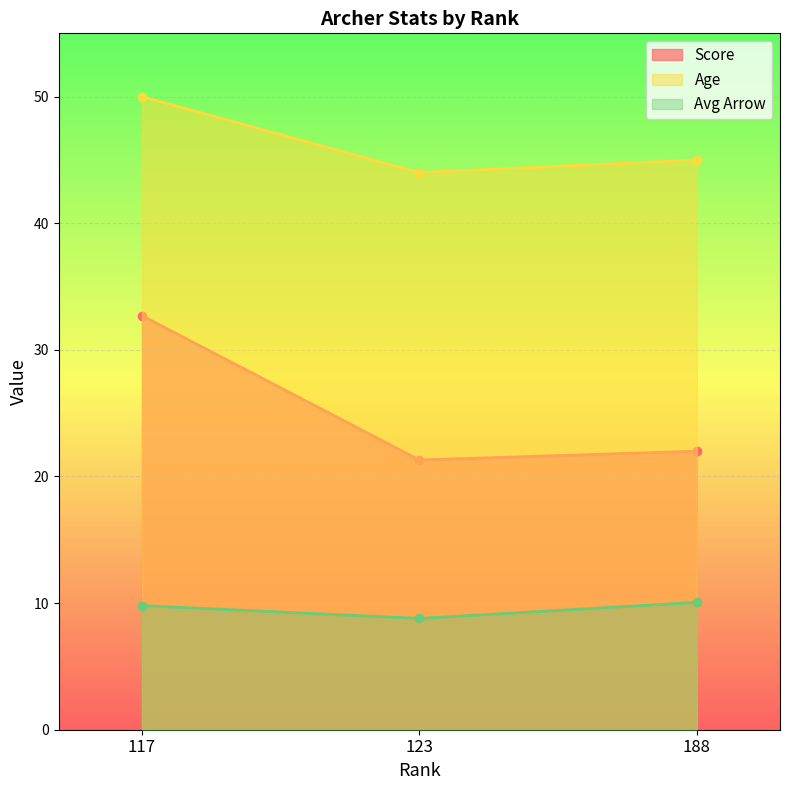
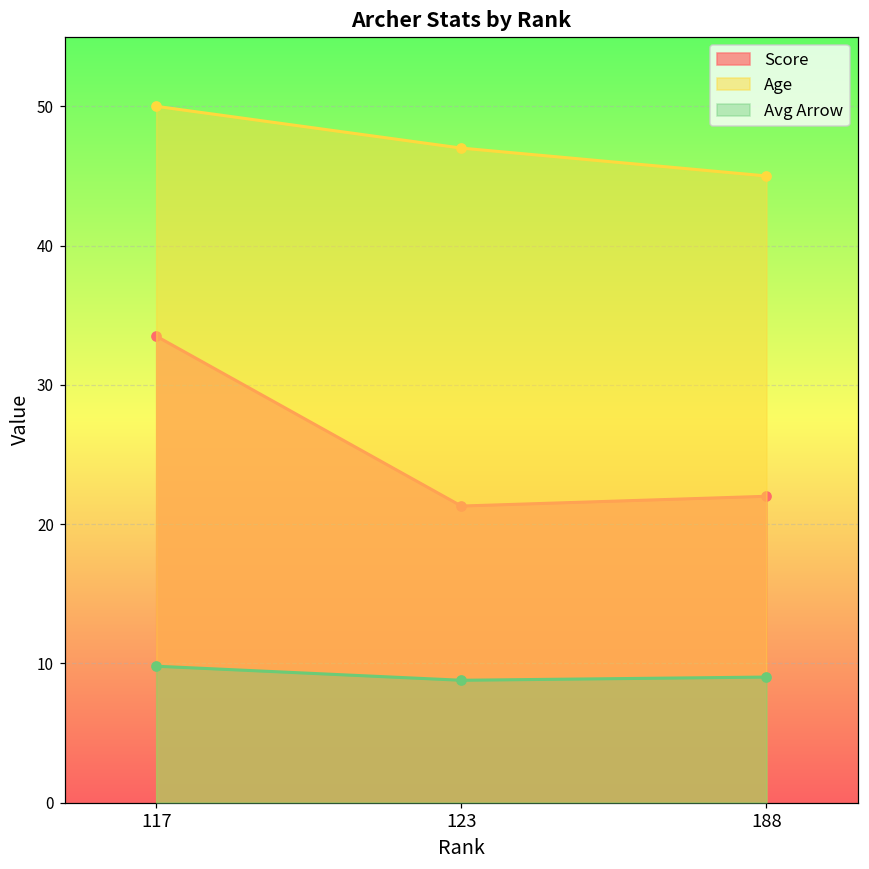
  {
    "Score": {
-     "117": 32.7,
+     "117": 33.5,
      "123": 21.3,
      "188": 22.0
    },
    "Age": {
      "117": 50,
-     "123": 44,
+     "123": 47,
      "188": 45
    },
    "Avg Arrow": {
      "117": 9.8,
      "123": 8.8,
-     "188": 10.1
+     "188": 9.0
    }
  }
